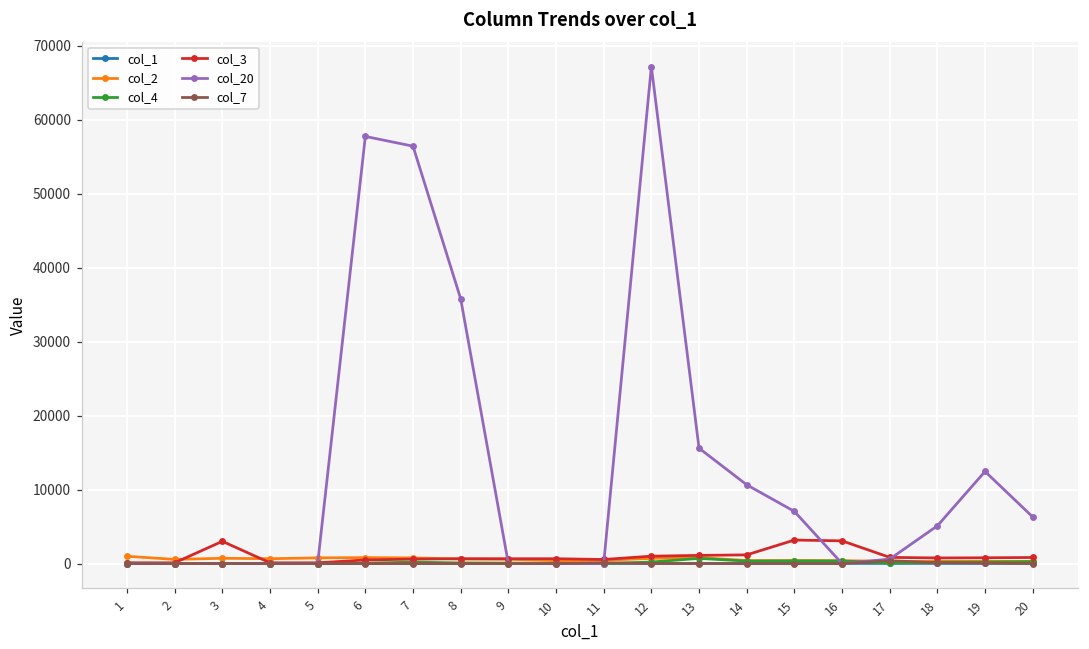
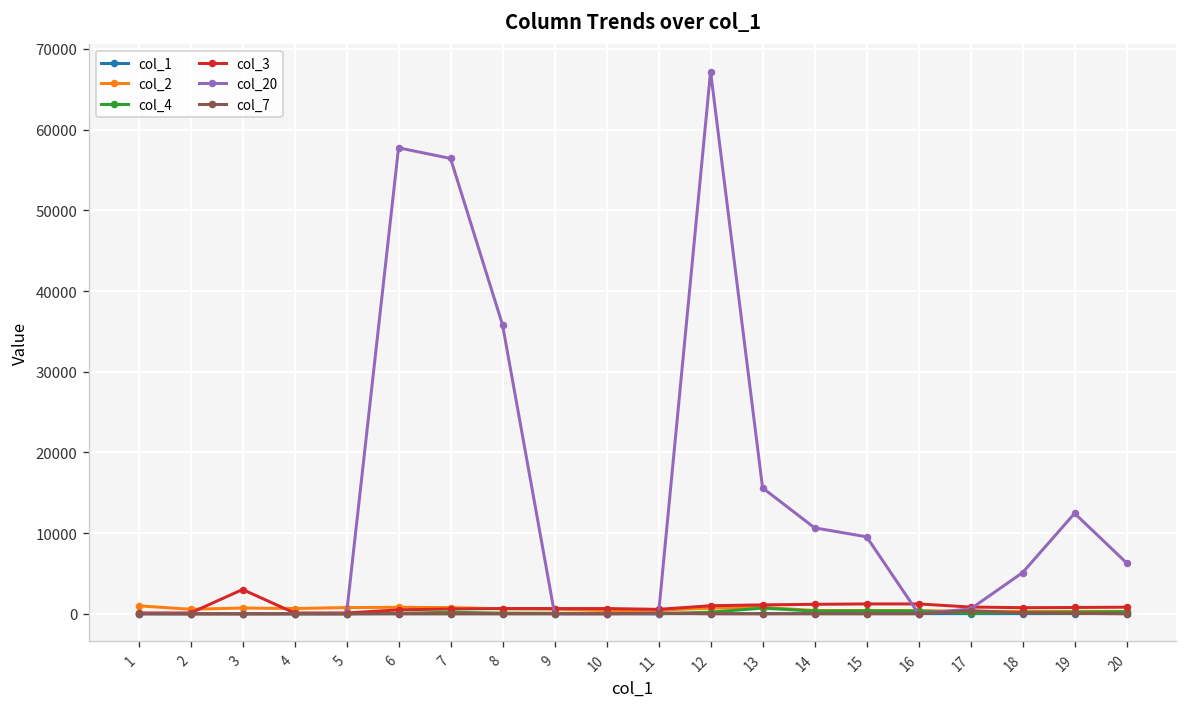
  {
    "col_2": {
      "1": 1000,
      "2": 1000,
      "3": 1000,
      "4": 1000,
      "5": 1000
    },
    "col_3": {
      "3": 3000,
      "14": 1000,
-     "15": 3000,
-     "16": 3000,
+     "15": 1000,
+     "16": 1000,
      "18": 1000,
      "19": 1000,
      "20": 1000
    },
    "col_20": {
      "6": 58000,
      "7": 56000,
      "8": 36000,
      "12": 67000,
      "13": 16000,
      "14": 11000,
-     "15": 7000,
+     "15": 10000,
      "18": 5000,
      "19": 12000,
      "20": 6000
    }
  }
